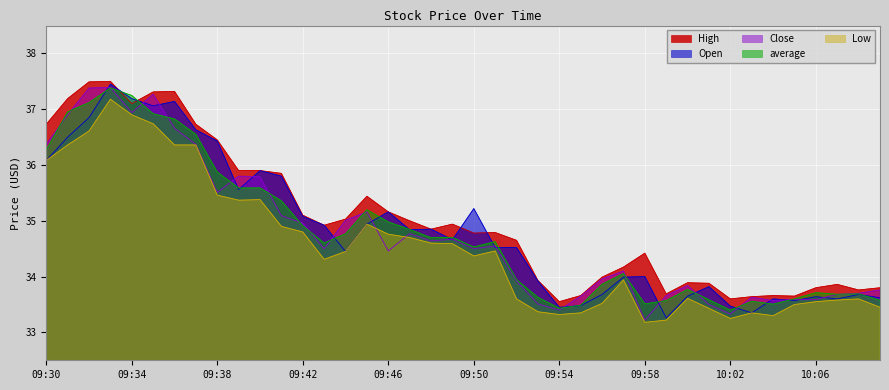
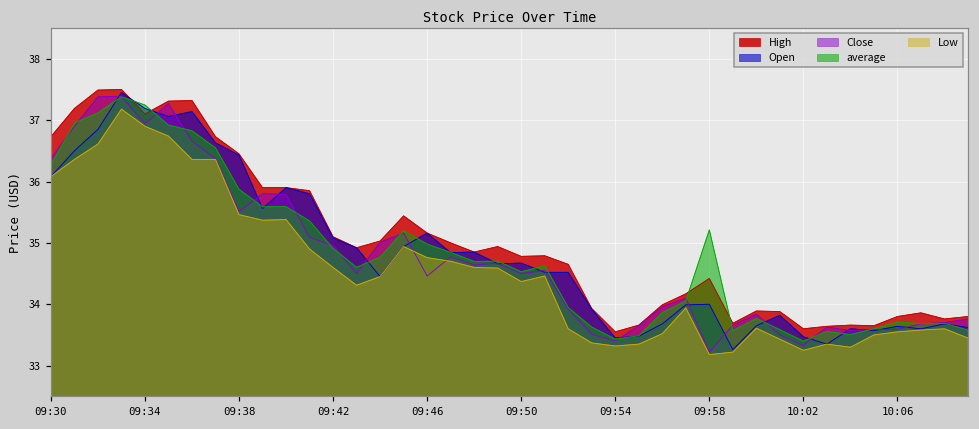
  {
    "High": {
      "09:30": 36.7,
      "09:34": 37.1,
      "09:50": 34.8,
      "09:54": 33.6,
      "09:58": 34.4,
      "10:02": 33.6,
      "10:06": 33.8
    },
    "Open": {
      "09:34": 37.2,
-     "09:50": 35.2,
+     "09:50": 34.7,
      "09:58": 34.0,
      "10:02": 33.5,
      "10:06": 33.6
    },
    "Close": {
      "09:30": 36.4,
      "09:38": 35.5,
      "09:42": 35.0,
      "09:46": 34.5,
      "10:02": 33.3
    },
    "average": {
      "09:30": 36.3,
      "09:34": 37.2,
      "09:38": 35.9,
      "09:42": 34.9,
      "09:46": 35.0,
-     "09:58": 33.5,
+     "09:58": 35.2,
      "10:02": 33.4,
      "10:06": 33.7
    },
    "Low": {
      "09:38": 35.5,
-     "09:42": 34.8,
+     "09:42": 34.6,
      "09:46": 34.8,
      "09:50": 34.4,
      "09:54": 33.3,
      "10:02": 33.3
    }
  }
